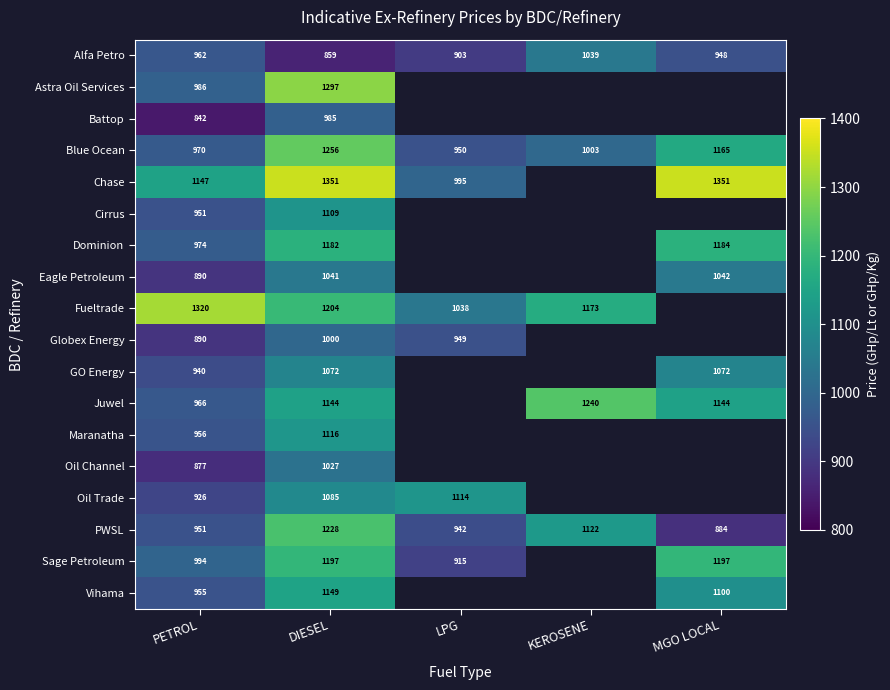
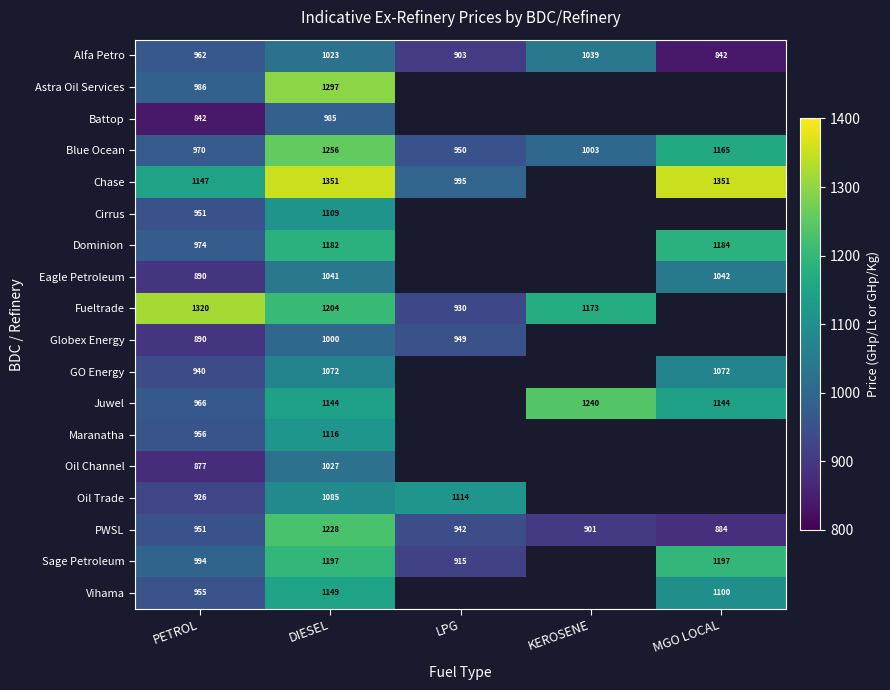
  {
    "Alfa Petro": {
      "PETROL": 962,
-     "DIESEL": 859,
+     "DIESEL": 1023,
      "LPG": 903,
      "KEROSENE": 1039,
-     "MGO LOCAL": 948
+     "MGO LOCAL": 842
    },
    "Astra Oil Services": {
      "PETROL": 986,
      "DIESEL": 1297
    },
    "Battop": {
      "PETROL": 842,
      "DIESEL": 985
    },
    "Blue Ocean": {
      "PETROL": 970,
      "DIESEL": 1256,
      "LPG": 950,
      "KEROSENE": 1003,
      "MGO LOCAL": 1165
    },
    "Chase": {
      "PETROL": 1147,
      "DIESEL": 1351,
      "LPG": 995,
      "MGO LOCAL": 1351
    },
    "Cirrus": {
      "PETROL": 951,
      "DIESEL": 1109
    },
    "Dominion": {
      "PETROL": 974,
      "DIESEL": 1182,
      "MGO LOCAL": 1184
    },
    "Eagle Petroleum": {
      "PETROL": 890,
      "DIESEL": 1041,
      "MGO LOCAL": 1042
    },
    "Fueltrade": {
      "PETROL": 1320,
      "DIESEL": 1204,
-     "LPG": 1038,
+     "LPG": 930,
      "KEROSENE": 1173
    },
    "Globex Energy": {
      "PETROL": 890,
      "DIESEL": 1000,
      "LPG": 949
    },
    "GO Energy": {
      "PETROL": 940,
      "DIESEL": 1072,
      "MGO LOCAL": 1072
    },
    "Juwel": {
      "PETROL": 966,
      "DIESEL": 1144,
      "KEROSENE": 1240,
      "MGO LOCAL": 1144
    },
    "Maranatha": {
      "PETROL": 956,
      "DIESEL": 1116
    },
    "Oil Channel": {
      "PETROL": 877,
      "DIESEL": 1027
    },
    "Oil Trade": {
      "PETROL": 926,
      "DIESEL": 1085,
      "LPG": 1114
    },
    "PWSL": {
      "PETROL": 951,
      "DIESEL": 1228,
      "LPG": 942,
-     "KEROSENE": 1122,
+     "KEROSENE": 901,
      "MGO LOCAL": 884
    },
    "Sage Petroleum": {
      "PETROL": 994,
      "DIESEL": 1197,
      "LPG": 915,
      "MGO LOCAL": 1197
    },
    "Vihama": {
      "PETROL": 955,
      "DIESEL": 1149,
      "MGO LOCAL": 1100
    }
  }
